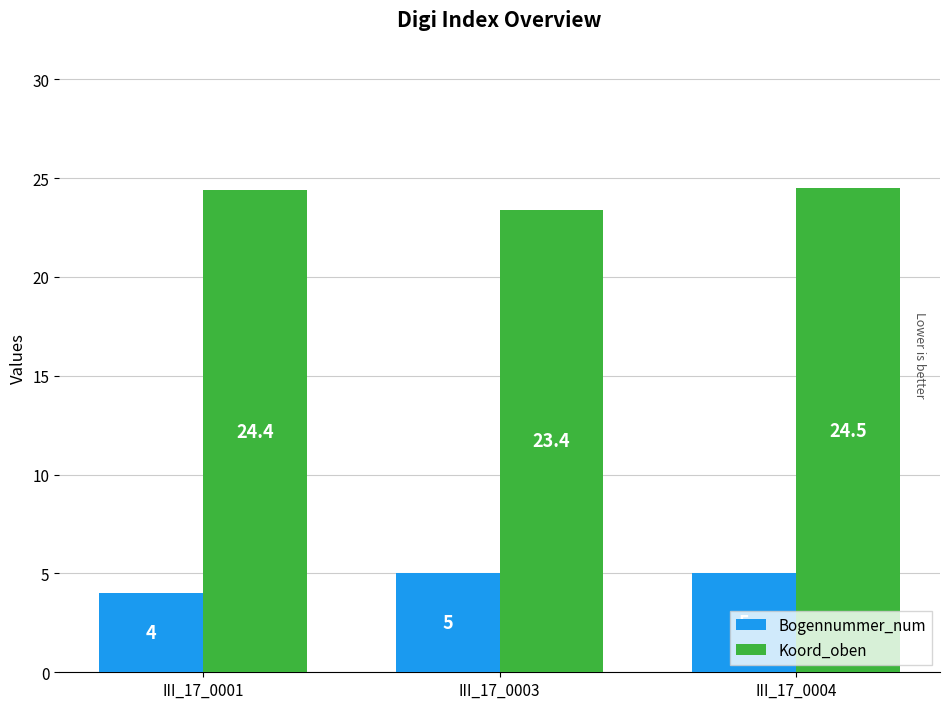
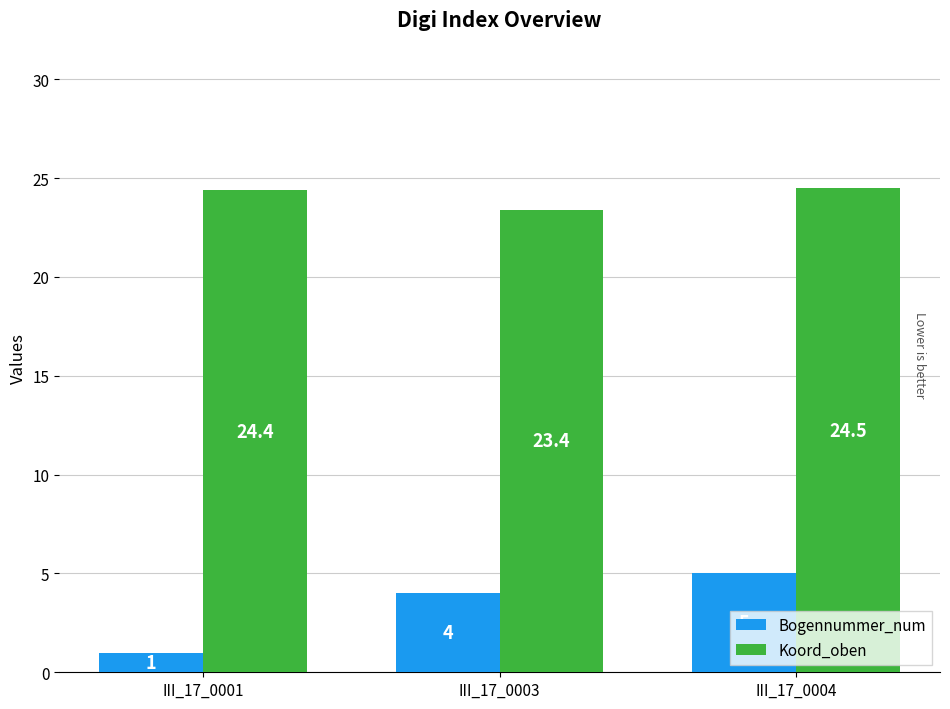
  {
    "Bogennummer_num": {
-     "III_17_0001": 4,
-     "III_17_0003": 5
+     "III_17_0001": 1,
+     "III_17_0003": 4
    },
    "Koord_oben": {
      "III_17_0001": 24.4,
      "III_17_0003": 23.4,
      "III_17_0004": 24.5
    }
  }
